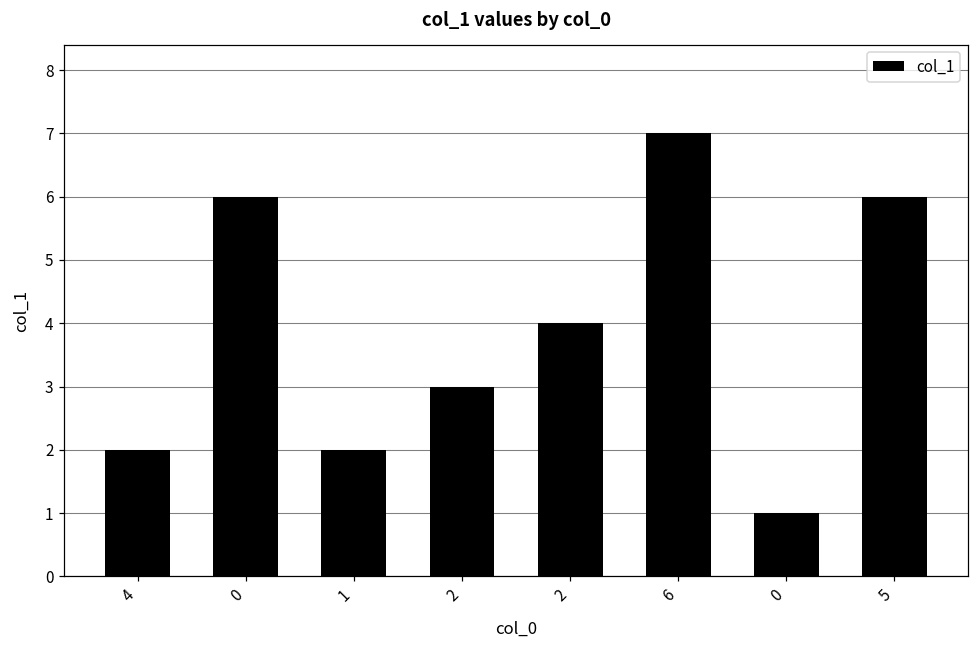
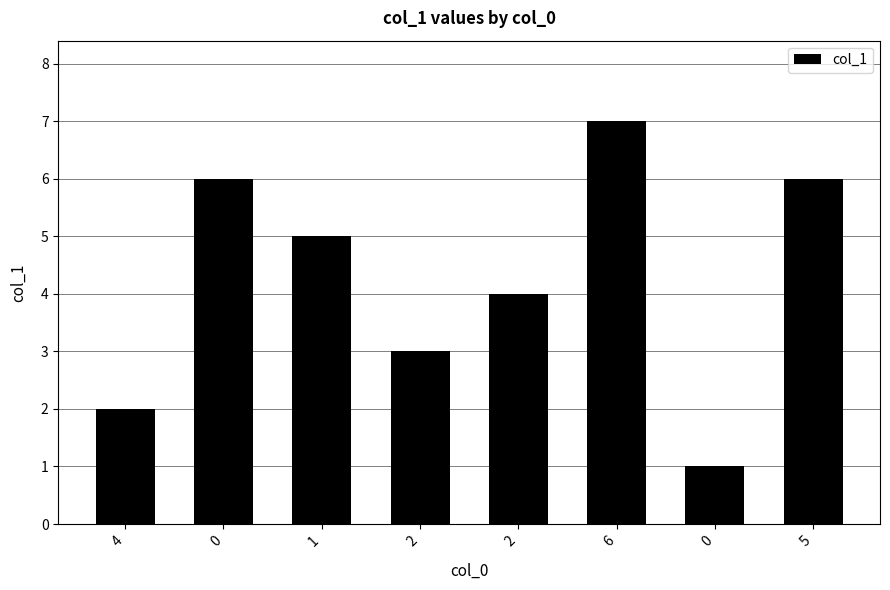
  {
    "4": 2,
-   "1": 2,
+   "1": 5,
    "6": 7,
    "5": 6
  }
